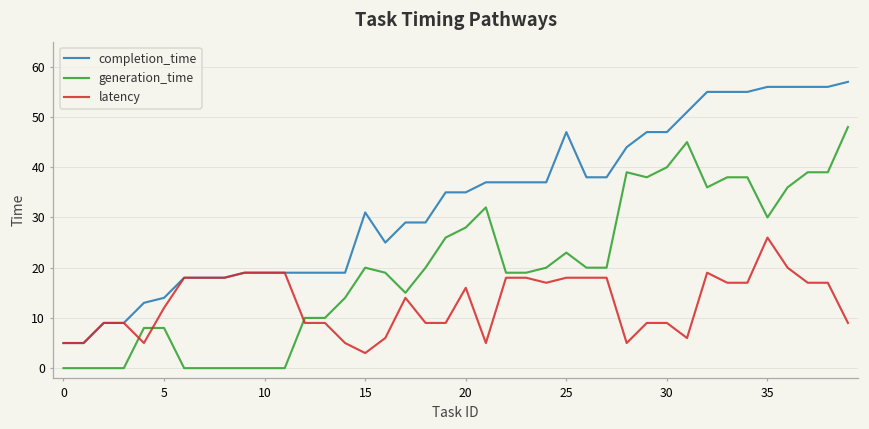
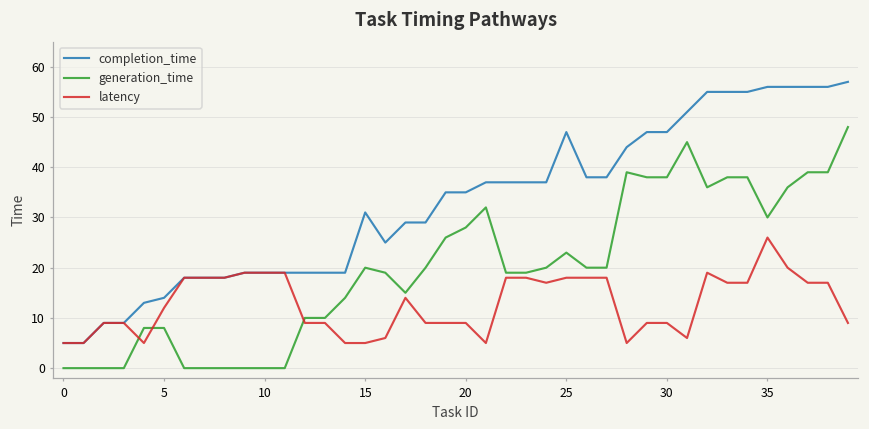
  {
    "completion_time": {
      "5": 14,
      "15": 31,
      "20": 35,
      "25": 47,
      "30": 47,
      "35": 56
    },
    "generation_time": {
      "0": 0,
      "5": 8,
      "10": 0,
      "15": 20,
      "20": 28,
      "25": 23,
-     "30": 40,
+     "30": 38,
      "35": 30
    },
    "latency": {
      "5": 12,
-     "15": 3,
-     "20": 16,
+     "15": 5,
+     "20": 9,
      "25": 18,
      "30": 9,
      "35": 26
    }
  }
